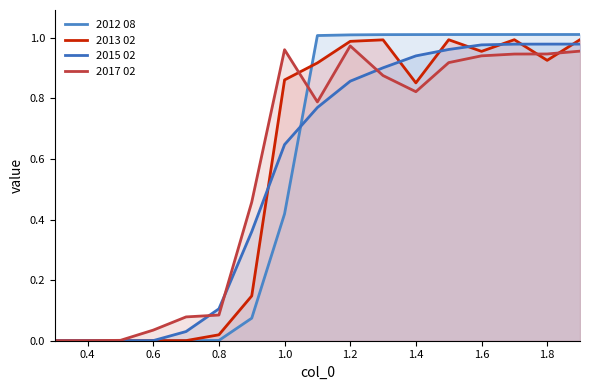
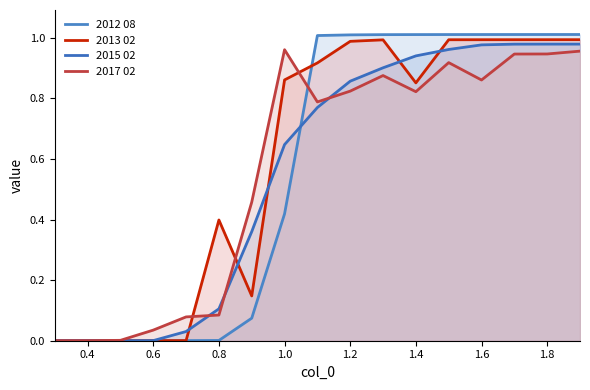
  {
    "2013 02": {
-     "0.8": 0.02,
+     "0.8": 0.40,
      "1.0": 0.86,
      "1.2": 0.99,
      "1.4": 0.85,
-     "1.6": 0.95,
-     "1.8": 0.93
+     "1.6": 0.99,
+     "1.8": 0.99
    },
    "2017 02": {
      "0.6": 0.04,
      "0.8": 0.08,
      "1.0": 0.96,
-     "1.2": 0.97,
+     "1.2": 0.82,
      "1.4": 0.82,
-     "1.6": 0.94,
+     "1.6": 0.86,
      "1.8": 0.95
    }
  }
